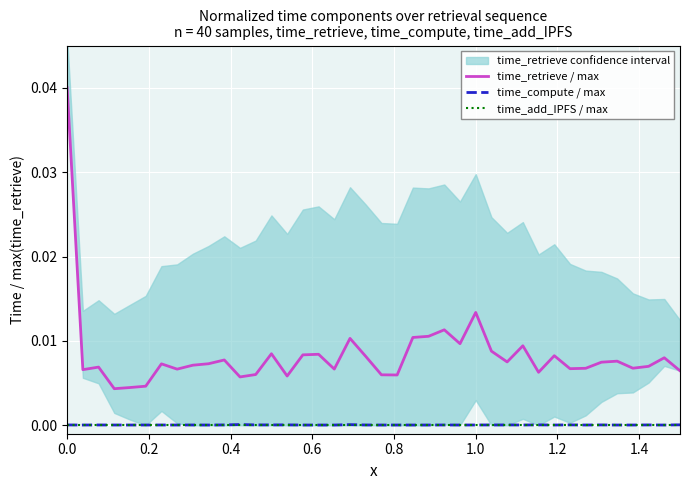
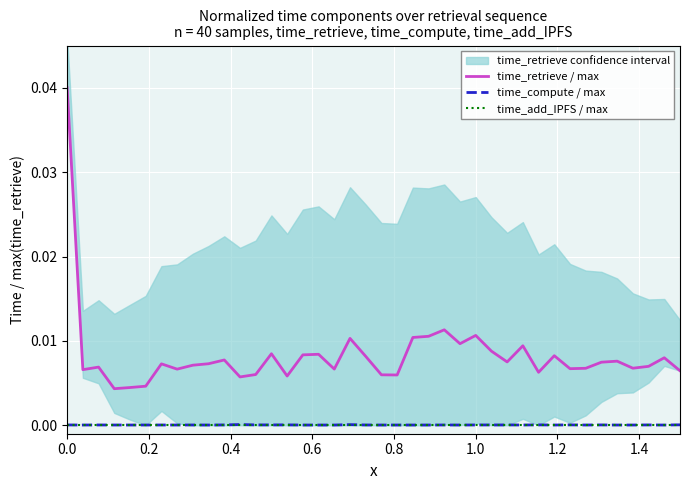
  {
    "time_retrieve / max": {
      "0.0": 0.040,
-     "1.0": 0.013
+     "1.0": 0.011
    }
  }
